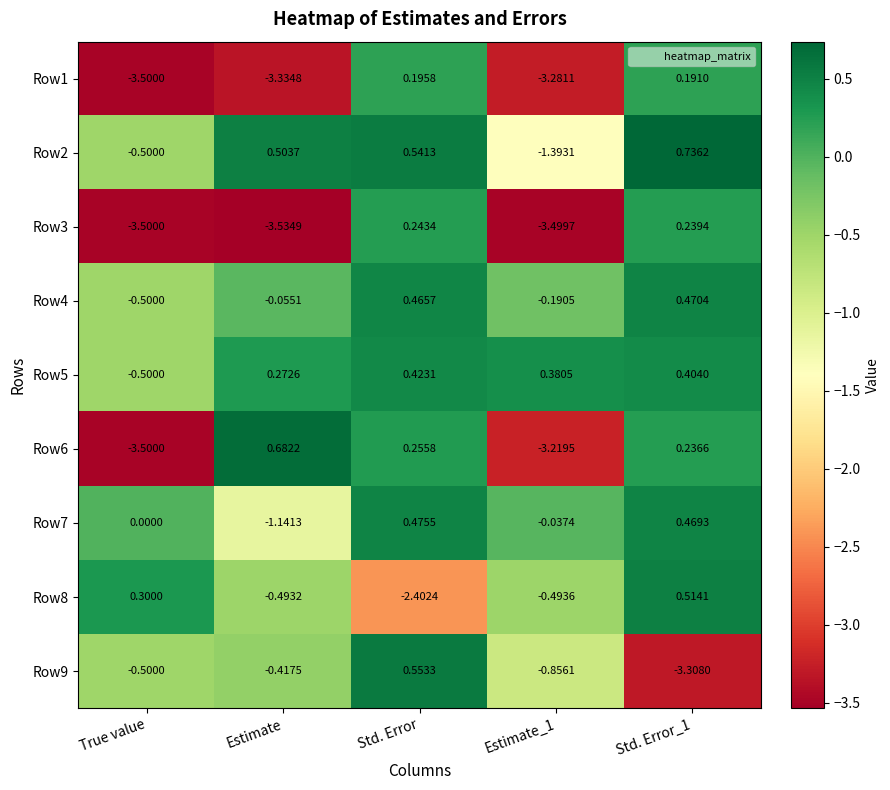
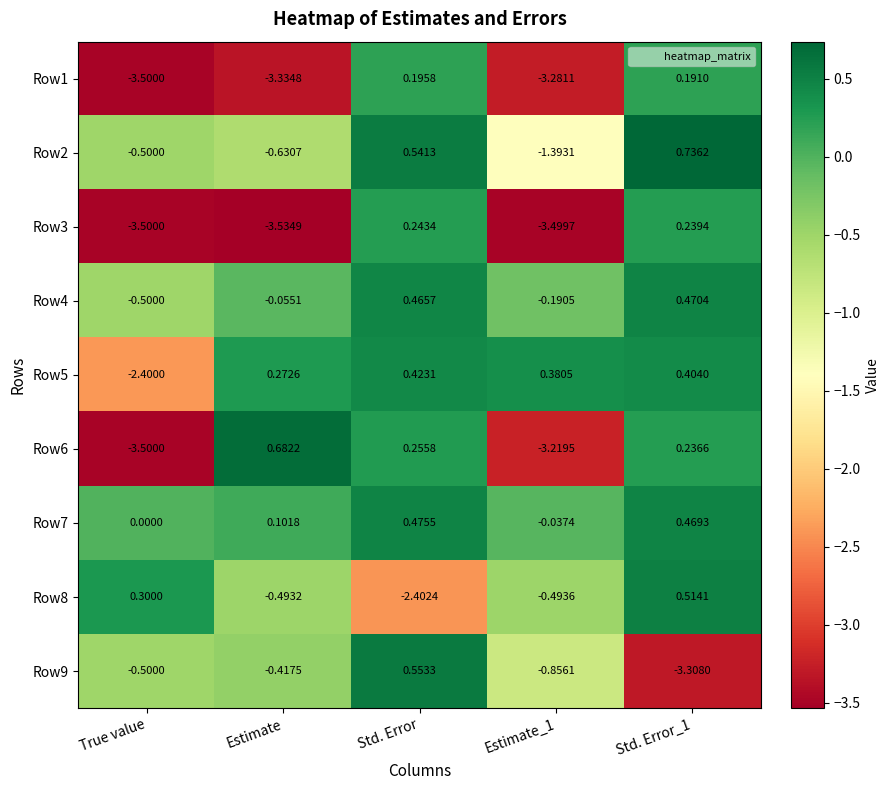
  {
    "Row1": {
      "True value": -3.5000,
      "Estimate": -3.3348,
      "Std. Error": 0.1958,
      "Estimate_1": -3.2811,
      "Std. Error_1": 0.1910
    },
    "Row2": {
      "True value": -0.5000,
-     "Estimate": 0.5037,
+     "Estimate": -0.6307,
      "Std. Error": 0.5413,
      "Estimate_1": -1.3931,
      "Std. Error_1": 0.7362
    },
    "Row3": {
      "True value": -3.5000,
      "Estimate": -3.5349,
      "Std. Error": 0.2434,
      "Estimate_1": -3.4997,
      "Std. Error_1": 0.2394
    },
    "Row4": {
      "True value": -0.5000,
      "Estimate": -0.0551,
      "Std. Error": 0.4657,
      "Estimate_1": -0.1905,
      "Std. Error_1": 0.4704
    },
    "Row5": {
-     "True value": -0.5000,
+     "True value": -2.4000,
      "Estimate": 0.2726,
      "Std. Error": 0.4231,
      "Estimate_1": 0.3805,
      "Std. Error_1": 0.4040
    },
    "Row6": {
      "True value": -3.5000,
      "Estimate": 0.6822,
      "Std. Error": 0.2558,
      "Estimate_1": -3.2195,
      "Std. Error_1": 0.2366
    },
    "Row7": {
      "True value": 0.0000,
-     "Estimate": -1.1413,
+     "Estimate": 0.1018,
      "Std. Error": 0.4755,
      "Estimate_1": -0.0374,
      "Std. Error_1": 0.4693
    },
    "Row8": {
      "True value": 0.3000,
      "Estimate": -0.4932,
      "Std. Error": -2.4024,
      "Estimate_1": -0.4936,
      "Std. Error_1": 0.5141
    },
    "Row9": {
      "True value": -0.5000,
      "Estimate": -0.4175,
      "Std. Error": 0.5533,
      "Estimate_1": -0.8561,
      "Std. Error_1": -3.3080
    }
  }
